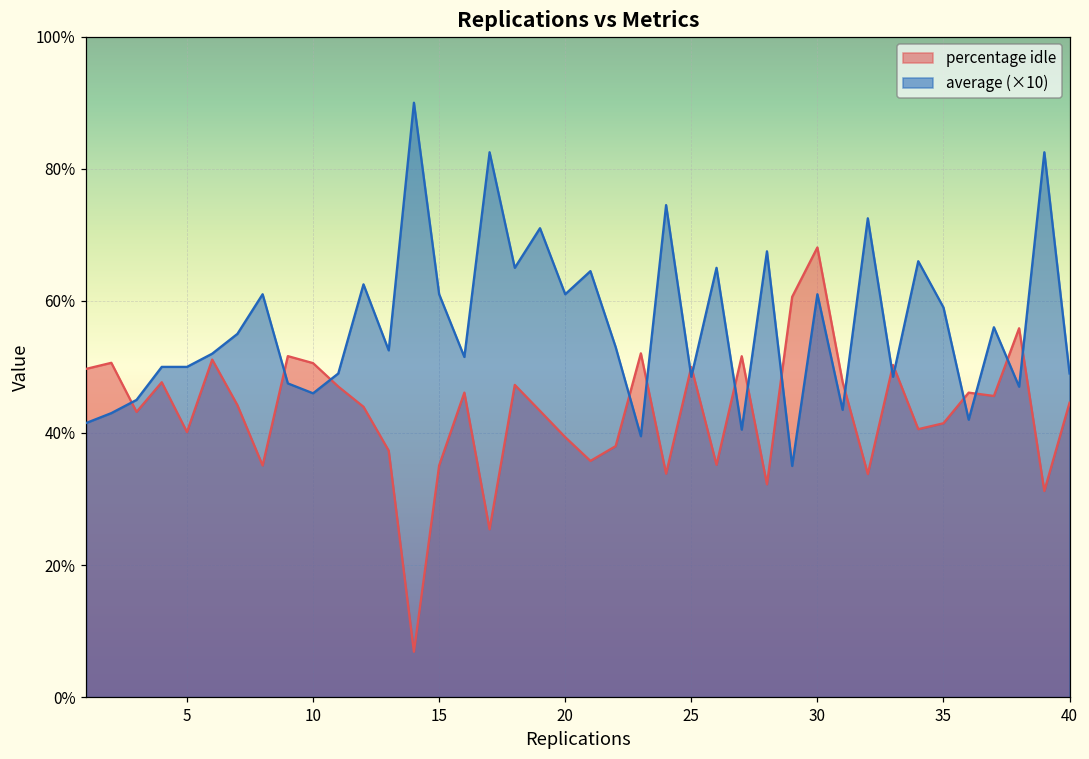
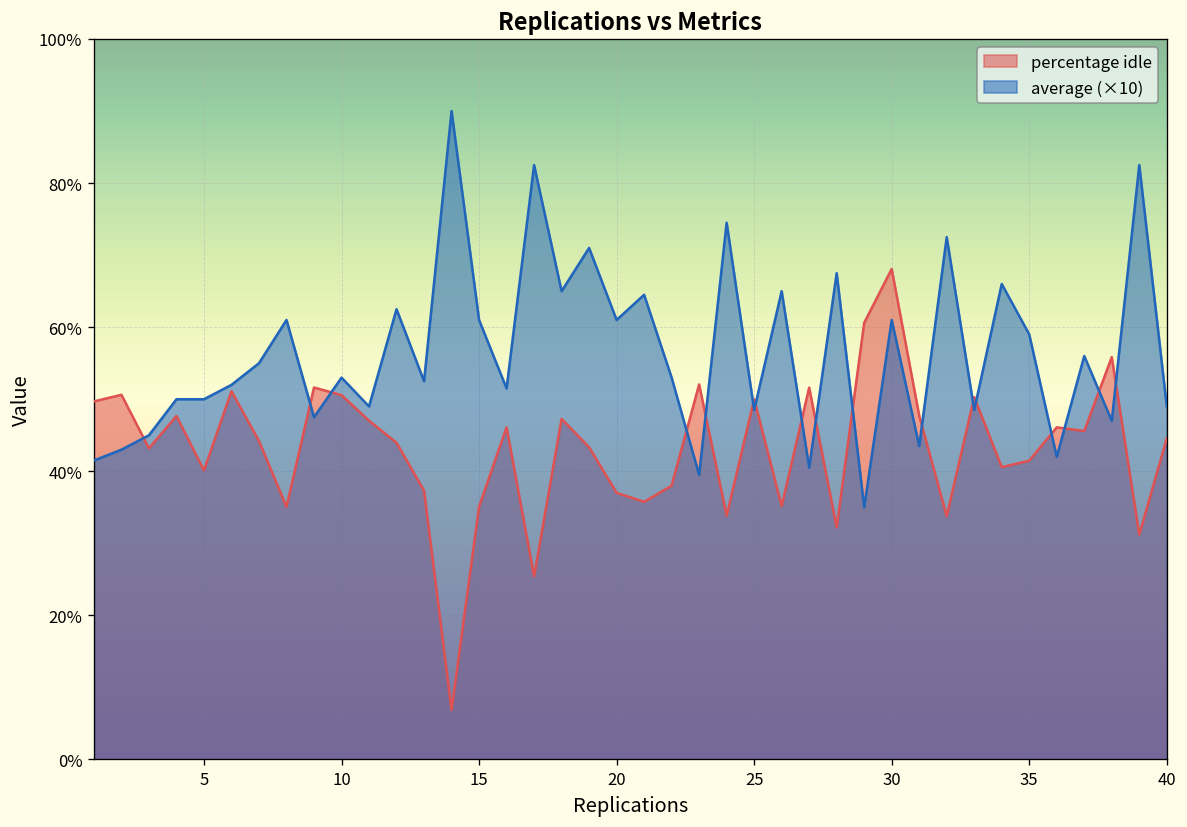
  {
    "percentage idle": {
      "5": "40%",
      "10": "51%",
      "15": "35%",
-     "20": "39%",
+     "20": "37%",
      "25": "50%",
      "30": "68%",
      "35": "41%",
      "40": "45%"
    },
    "average (×10)": {
      "5": "50%",
-     "10": "46%",
+     "10": "53%",
      "15": "61%",
      "20": "61%",
      "25": "49%",
      "30": "61%",
      "35": "59%",
      "40": "49%"
    }
  }
